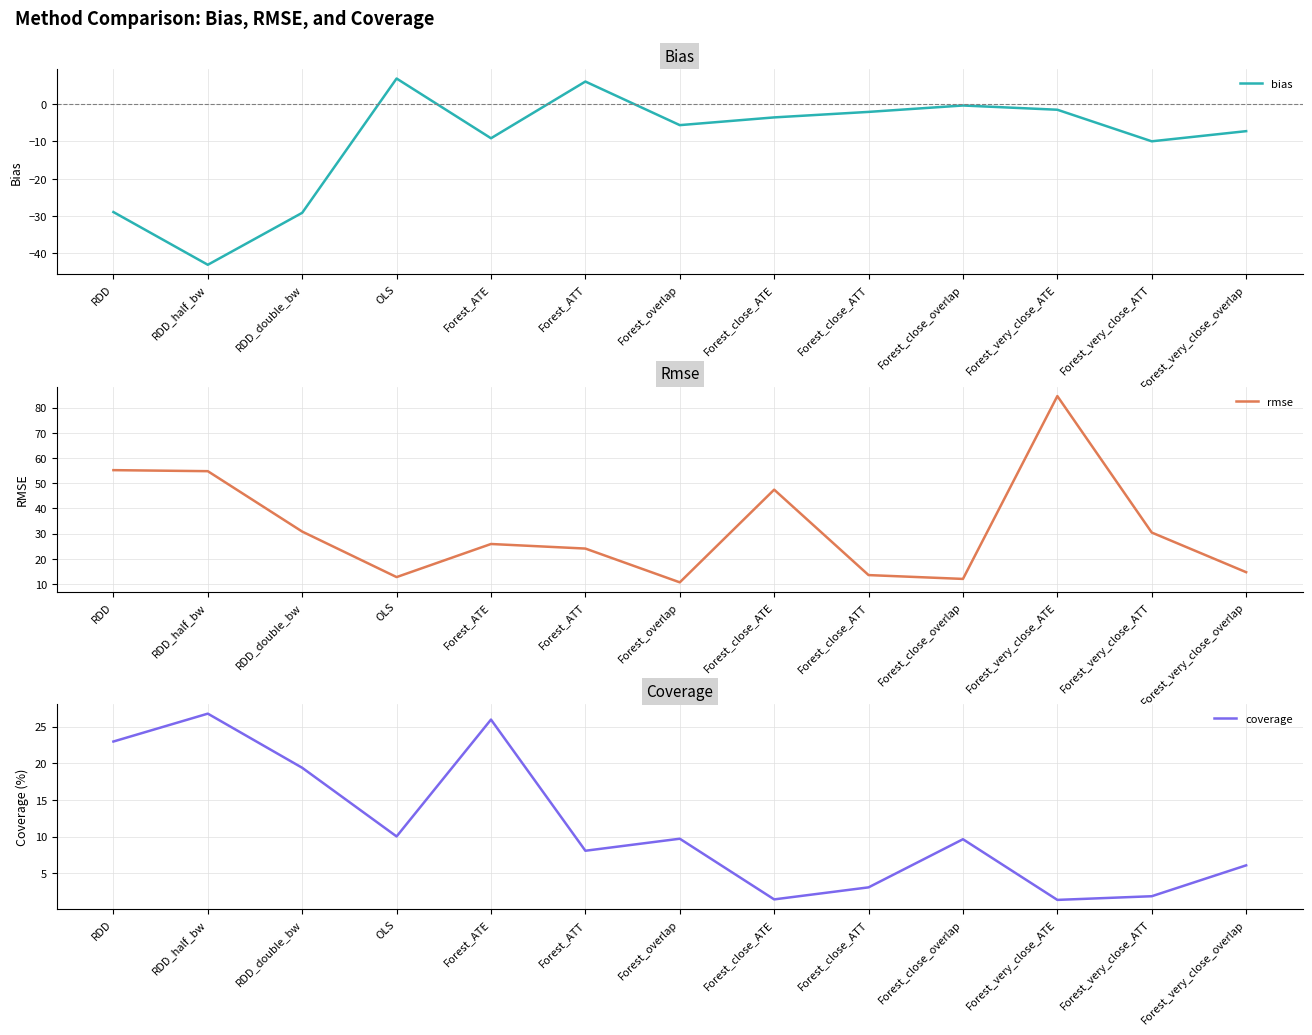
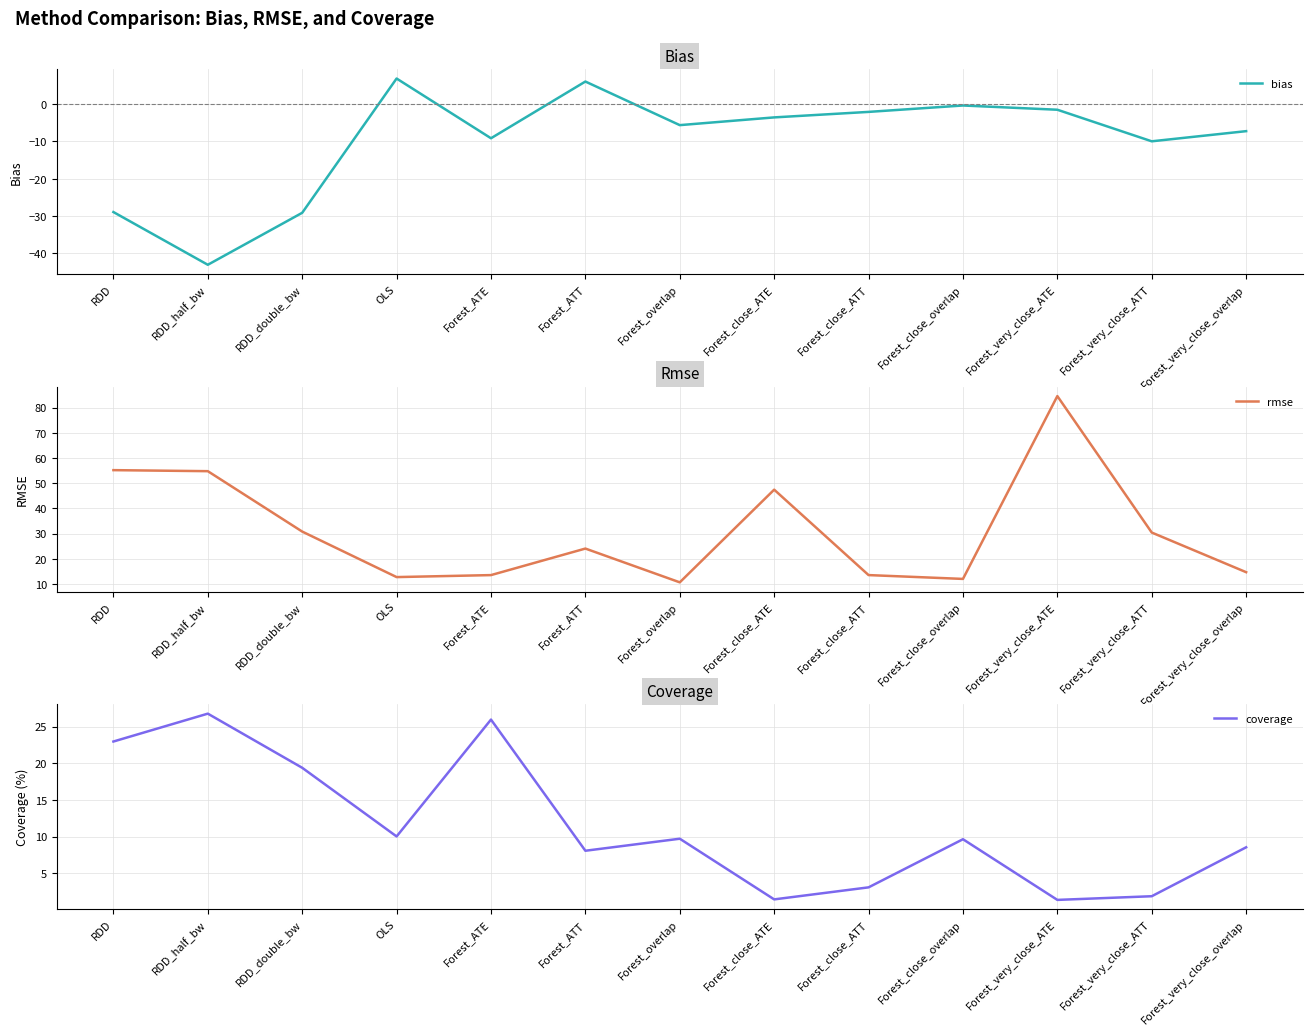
  {
    "Bias": {
      "RDD": -29,
      "RDD_half_bw": -43,
      "RDD_double_bw": -29,
      "OLS": 7,
      "Forest_ATE": -9,
      "Forest_ATT": 6,
      "Forest_overlap": -6,
      "Forest_close_ATE": -4,
      "Forest_close_ATT": -2,
      "Forest_close_overlap": 0,
      "Forest_very_close_ATE": -1,
      "Forest_very_close_ATT": -10,
      "Forest_very_close_overlap": -7
    },
    "Rmse": {
      "RDD": 55,
      "RDD_half_bw": 55,
      "RDD_double_bw": 31,
      "OLS": 13,
-     "Forest_ATE": 26,
+     "Forest_ATE": 14,
      "Forest_ATT": 24,
      "Forest_overlap": 11,
      "Forest_close_ATE": 47,
      "Forest_close_ATT": 14,
      "Forest_close_overlap": 12,
      "Forest_very_close_ATE": 85,
      "Forest_very_close_ATT": 30,
      "Forest_very_close_overlap": 15
    },
    "Coverage": {
      "RDD": 23,
      "RDD_half_bw": 27,
      "RDD_double_bw": 19,
      "OLS": 10,
      "Forest_ATE": 26,
      "Forest_ATT": 8,
      "Forest_overlap": 10,
      "Forest_close_ATE": 1,
      "Forest_close_ATT": 3,
      "Forest_close_overlap": 10,
      "Forest_very_close_ATE": 1,
      "Forest_very_close_ATT": 2,
-     "Forest_very_close_overlap": 6
+     "Forest_very_close_overlap": 9
    }
  }
